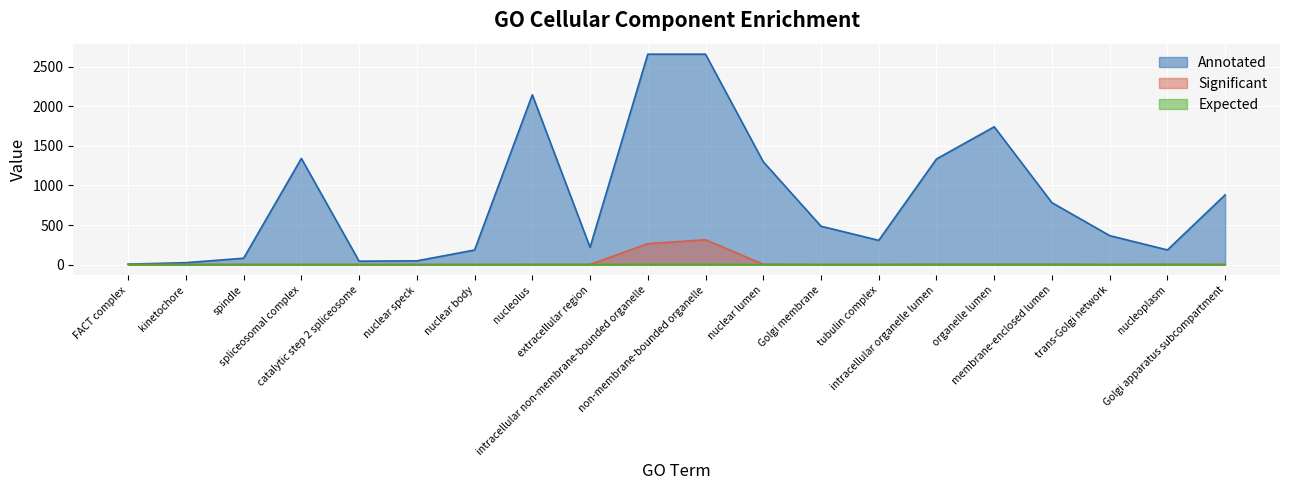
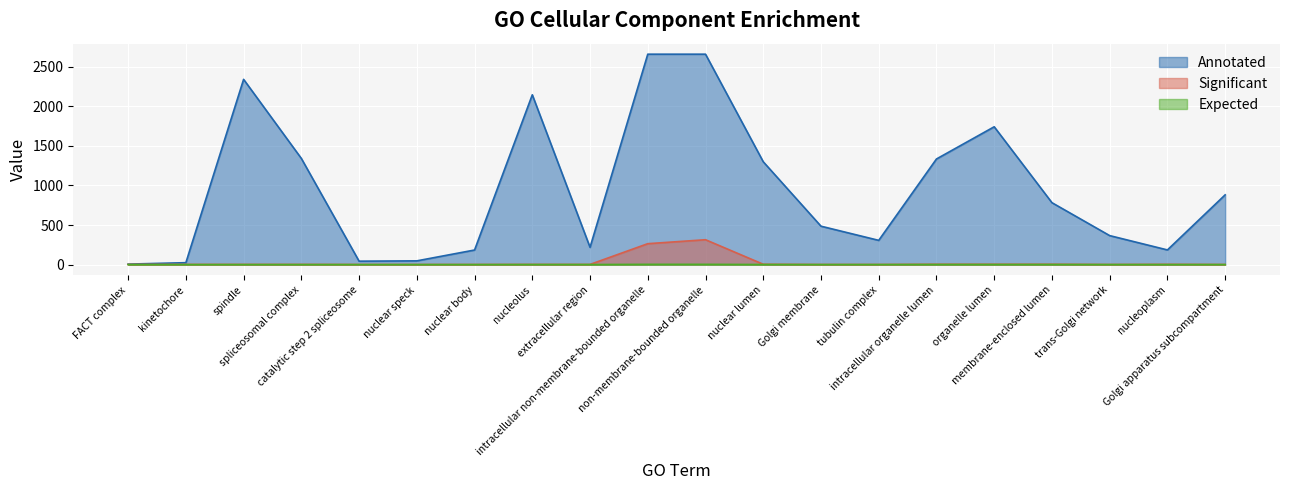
  {
    "Annotated": {
-     "spindle": 100,
+     "spindle": 2300,
      "spliceosomal complex": 1300,
      "catalytic step 2 spliceosome": 0,
      "nuclear speck": 0,
      "nuclear body": 200,
      "nucleolus": 2100,
      "extracellular region": 200,
      "intracellular non-membrane-bounded organelle": 2700,
      "non-membrane-bounded organelle": 2700,
      "nuclear lumen": 1300,
      "Golgi membrane": 500,
      "tubulin complex": 300,
      "intracellular organelle lumen": 1300,
      "organelle lumen": 1700,
      "membrane-enclosed lumen": 800,
      "trans-Golgi network": 400,
      "nucleoplasm": 200,
      "Golgi apparatus subcompartment": 900
    },
    "Significant": {
      "intracellular non-membrane-bounded organelle": 300,
      "non-membrane-bounded organelle": 300
    },
    "Expected": {
      "intracellular non-membrane-bounded organelle": 0,
      "non-membrane-bounded organelle": 0
    }
  }
